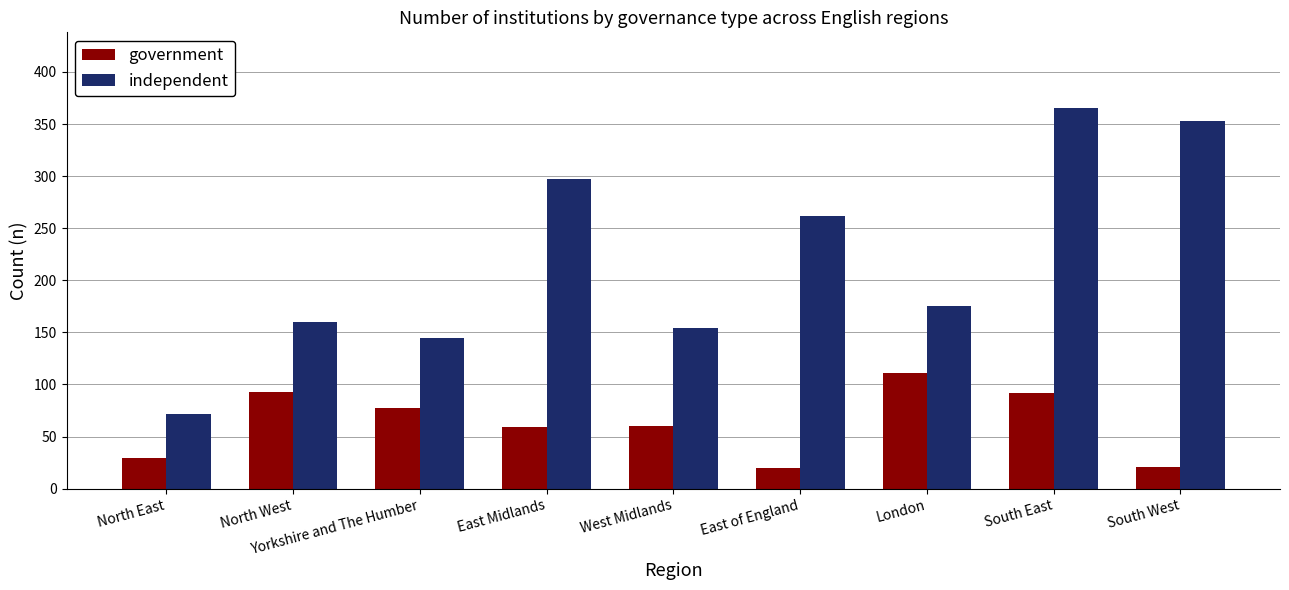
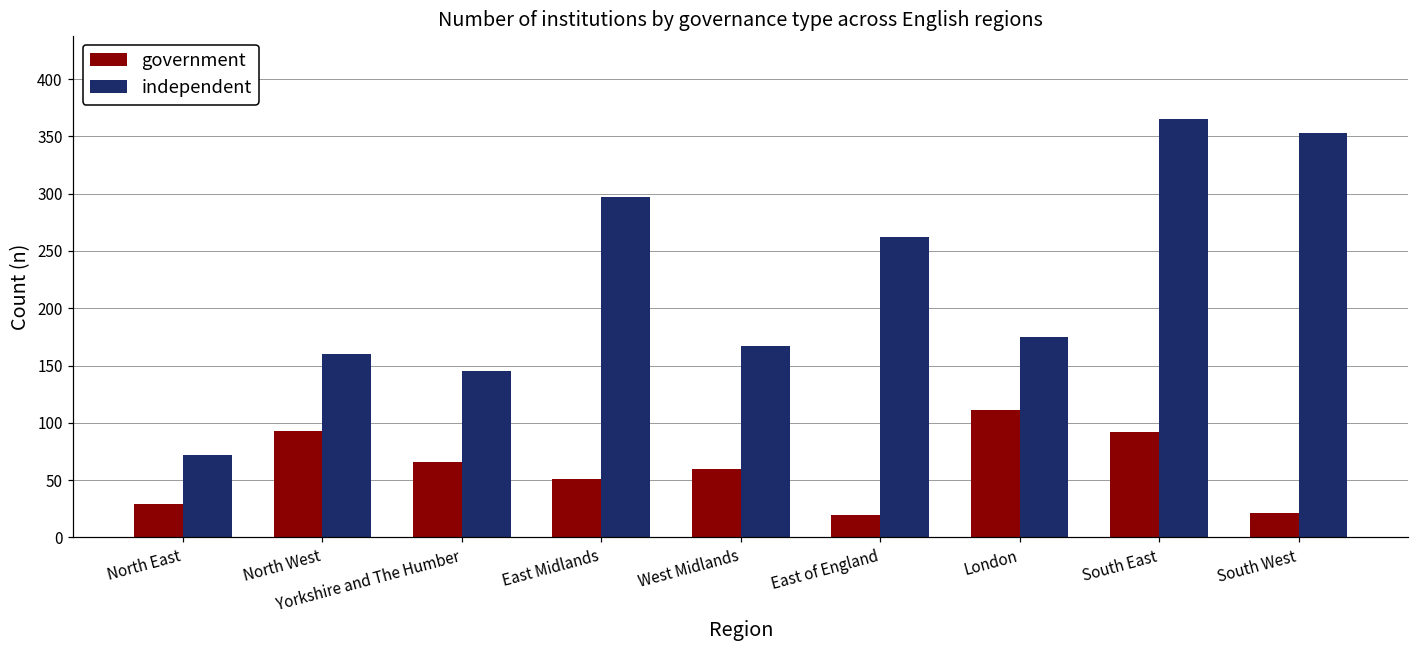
  {
    "government": {
      "North East": 29,
      "North West": 93,
-     "Yorkshire and The Humber": 77,
-     "East Midlands": 59,
+     "Yorkshire and The Humber": 66,
+     "East Midlands": 51,
      "West Midlands": 60,
      "East of England": 20,
      "London": 111,
      "South East": 92,
      "South West": 21
    },
    "independent": {
      "North East": 72,
      "North West": 160,
      "Yorkshire and The Humber": 145,
      "East Midlands": 297,
-     "West Midlands": 154,
+     "West Midlands": 167,
      "East of England": 262,
      "London": 175,
      "South East": 365,
      "South West": 353
    }
  }
